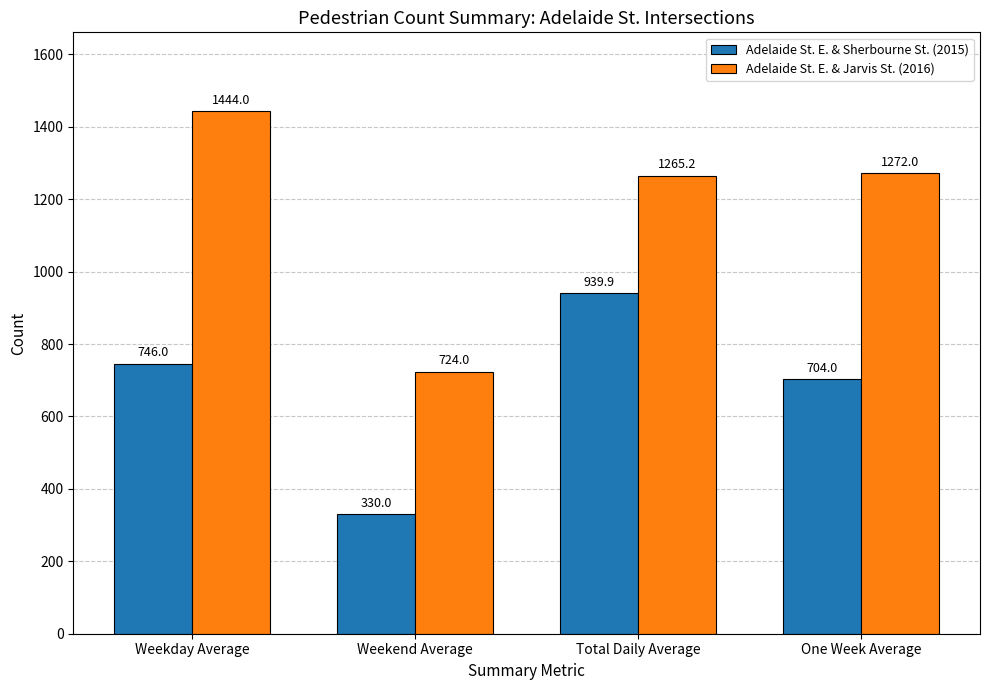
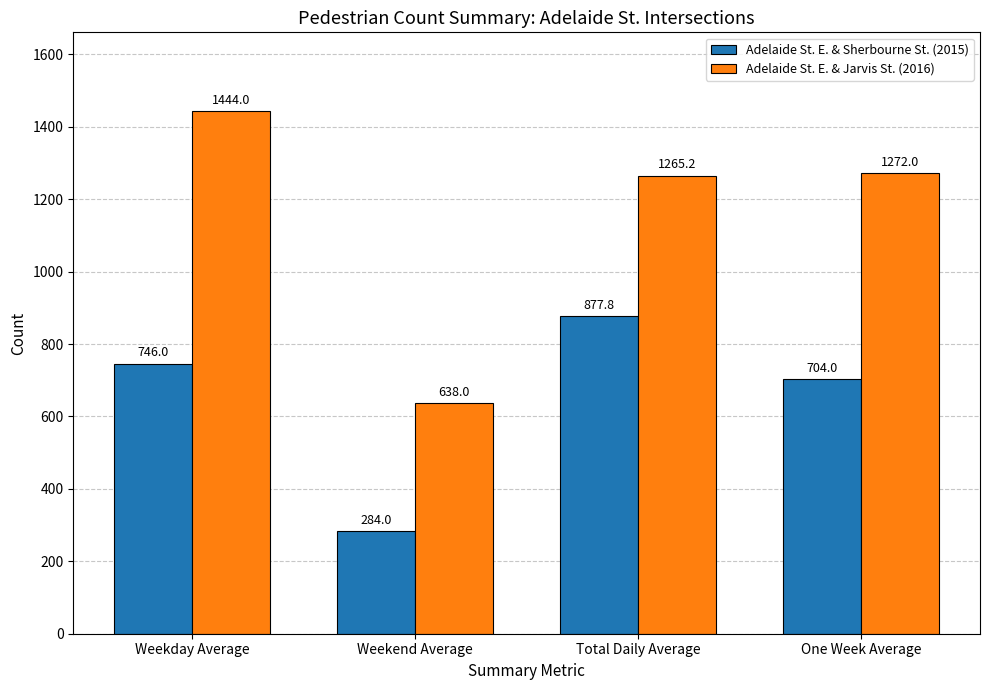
  {
    "Adelaide St. E. & Sherbourne St. (2015)": {
      "Weekday Average": 746.0,
-     "Weekend Average": 330.0,
-     "Total Daily Average": 939.9,
+     "Weekend Average": 284.0,
+     "Total Daily Average": 877.8,
      "One Week Average": 704.0
    },
    "Adelaide St. E. & Jarvis St. (2016)": {
      "Weekday Average": 1444.0,
-     "Weekend Average": 724.0,
+     "Weekend Average": 638.0,
      "Total Daily Average": 1265.2,
      "One Week Average": 1272.0
    }
  }
